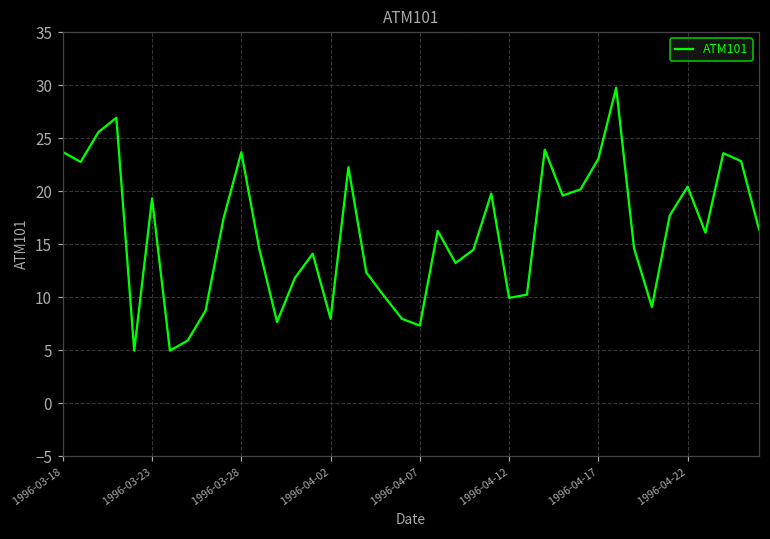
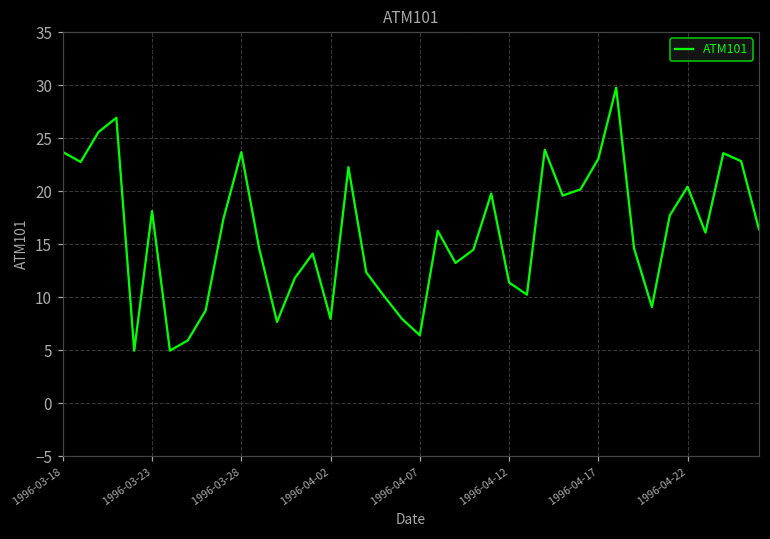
  {
    "1996-03-18": 24,
-   "1996-03-23": 19,
+   "1996-03-23": 18,
    "1996-03-28": 24,
    "1996-04-02": 8,
-   "1996-04-07": 7,
-   "1996-04-12": 10,
+   "1996-04-07": 6,
+   "1996-04-12": 11,
    "1996-04-17": 23,
    "1996-04-22": 20
  }
